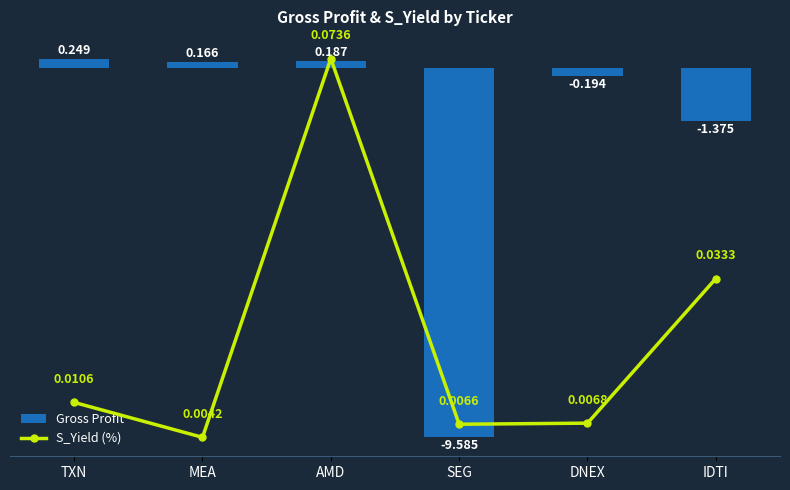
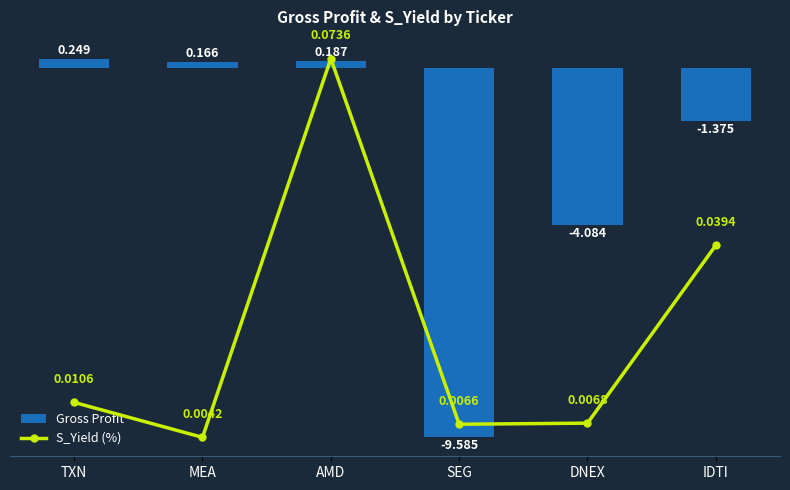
  {
    "Gross Profit": {
      "TXN": 0.249,
      "MEA": 0.166,
      "SEG": -9.585,
-     "DNEX": -0.194,
+     "DNEX": -4.084,
      "IDTI": -1.375
    },
    "S_Yield (%)": {
      "TXN": 0.0106,
      "MEA": 0.0042,
      "AMD": 0.0736,
      "SEG": 0.0066,
      "DNEX": 0.0068,
-     "IDTI": 0.0333
+     "IDTI": 0.0394
    }
  }
